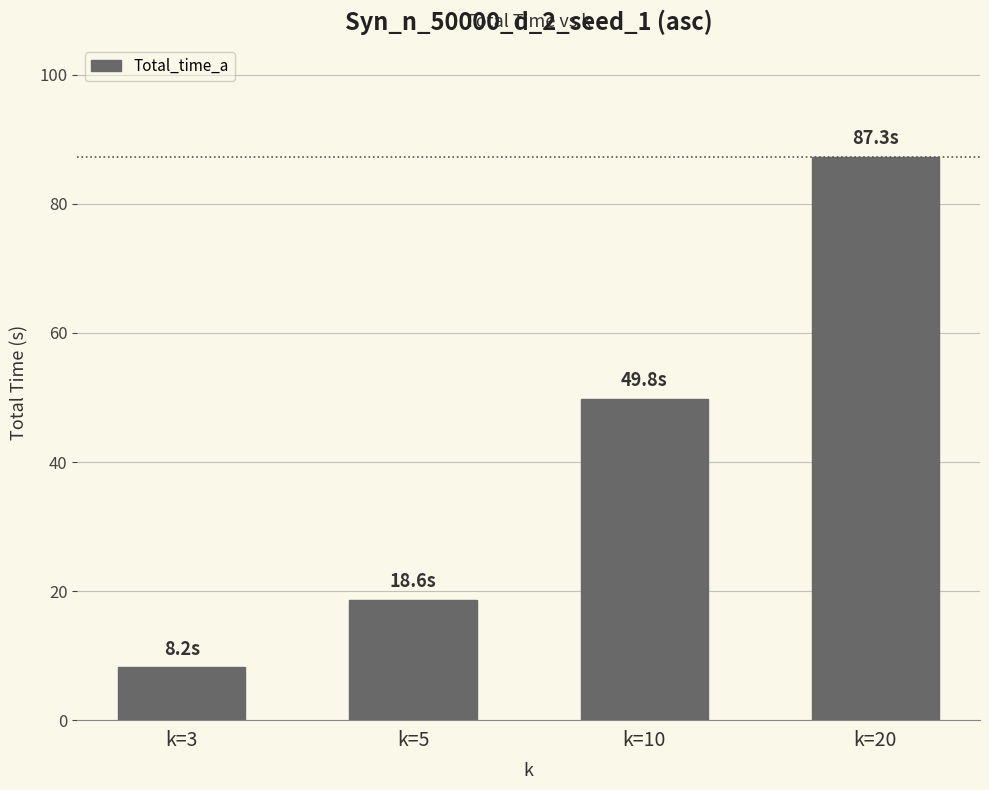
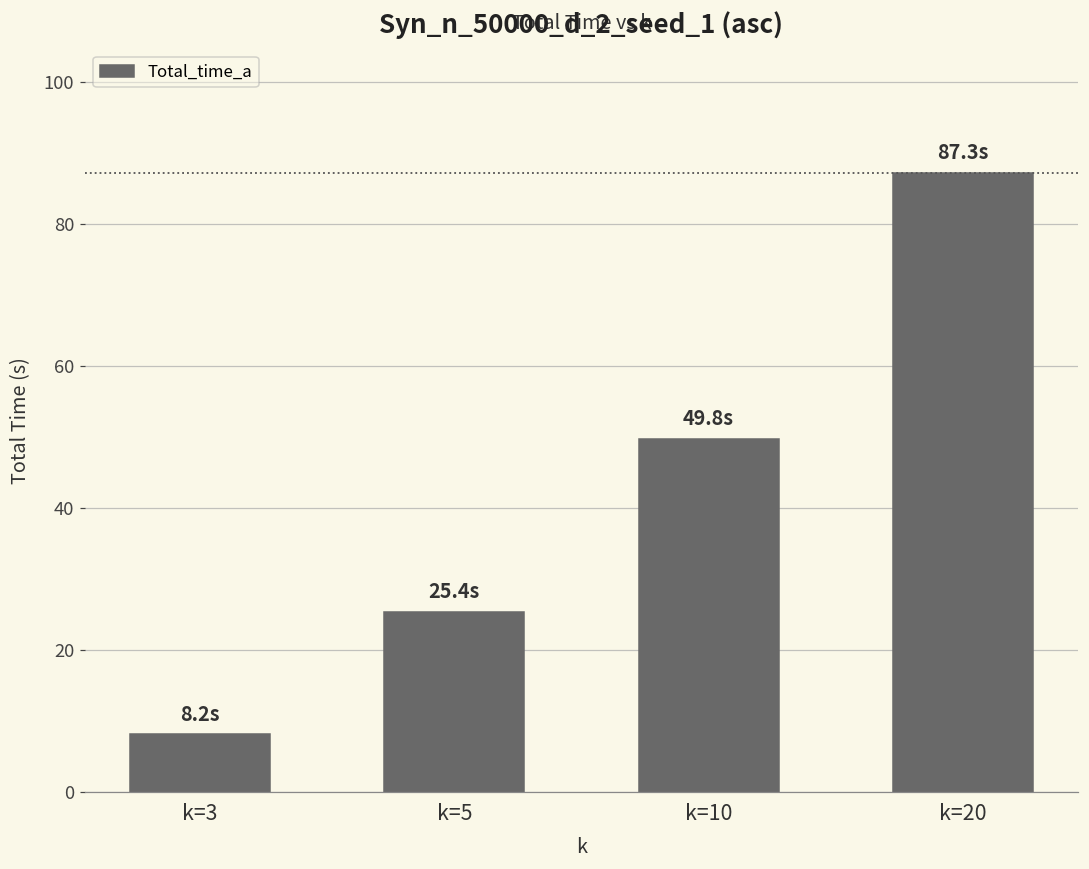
  {
    "k=3": "8.2s",
-   "k=5": "18.6s",
+   "k=5": "25.4s",
    "k=10": "49.8s",
    "k=20": "87.3s"
  }
